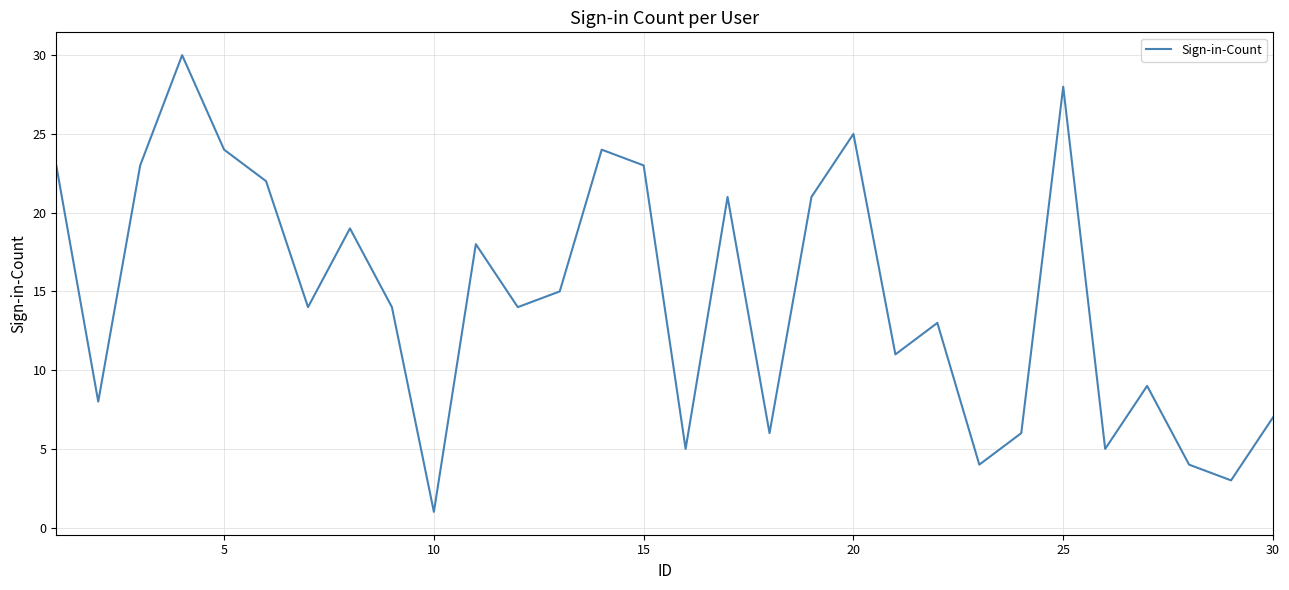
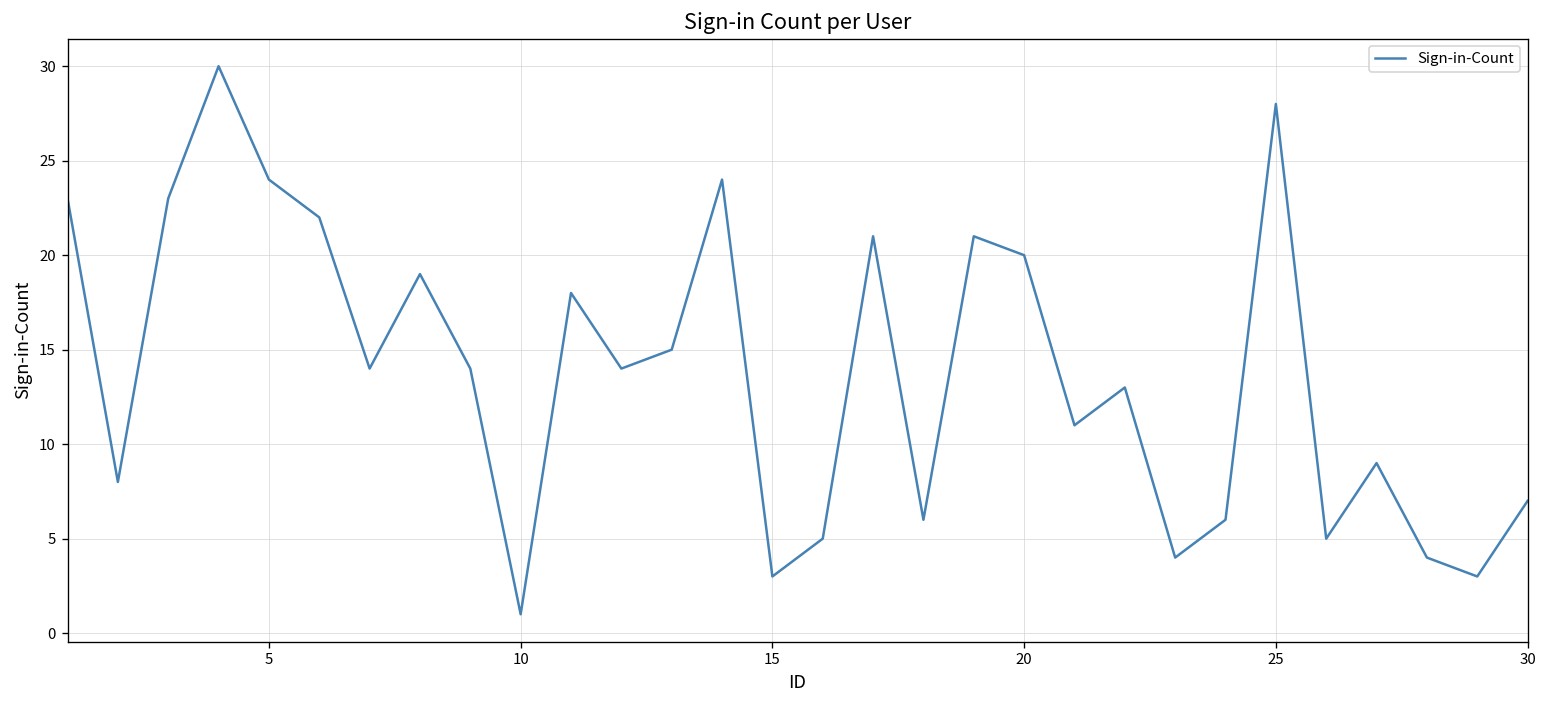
  {
    "5": 24,
    "10": 1,
-   "15": 23,
-   "20": 25,
+   "15": 3,
+   "20": 20,
    "25": 28,
    "30": 7
  }
